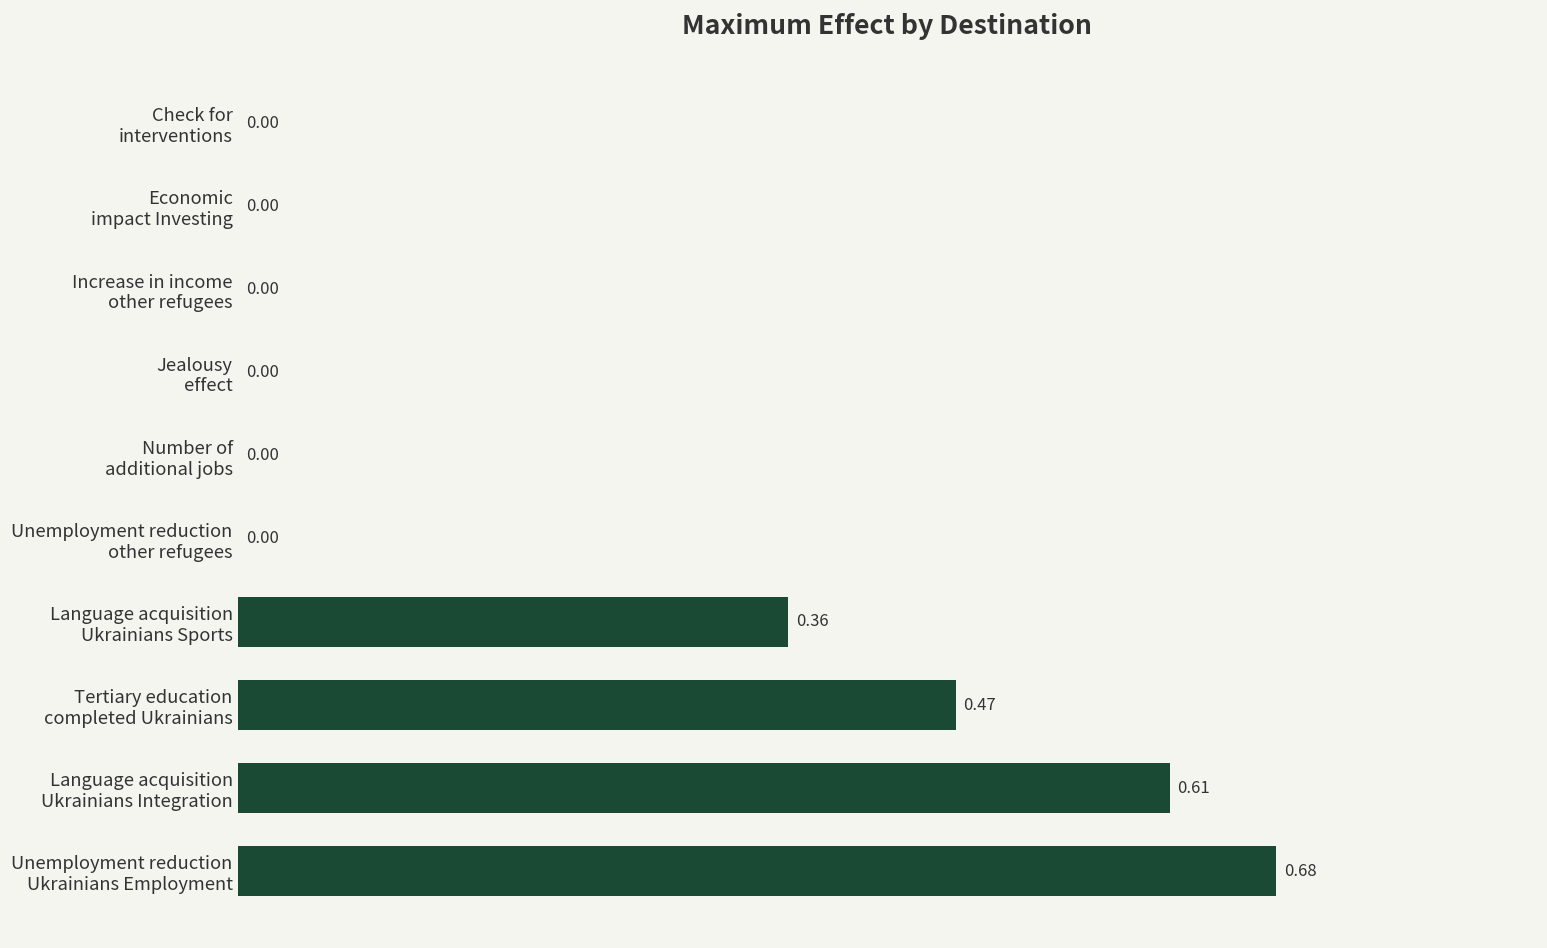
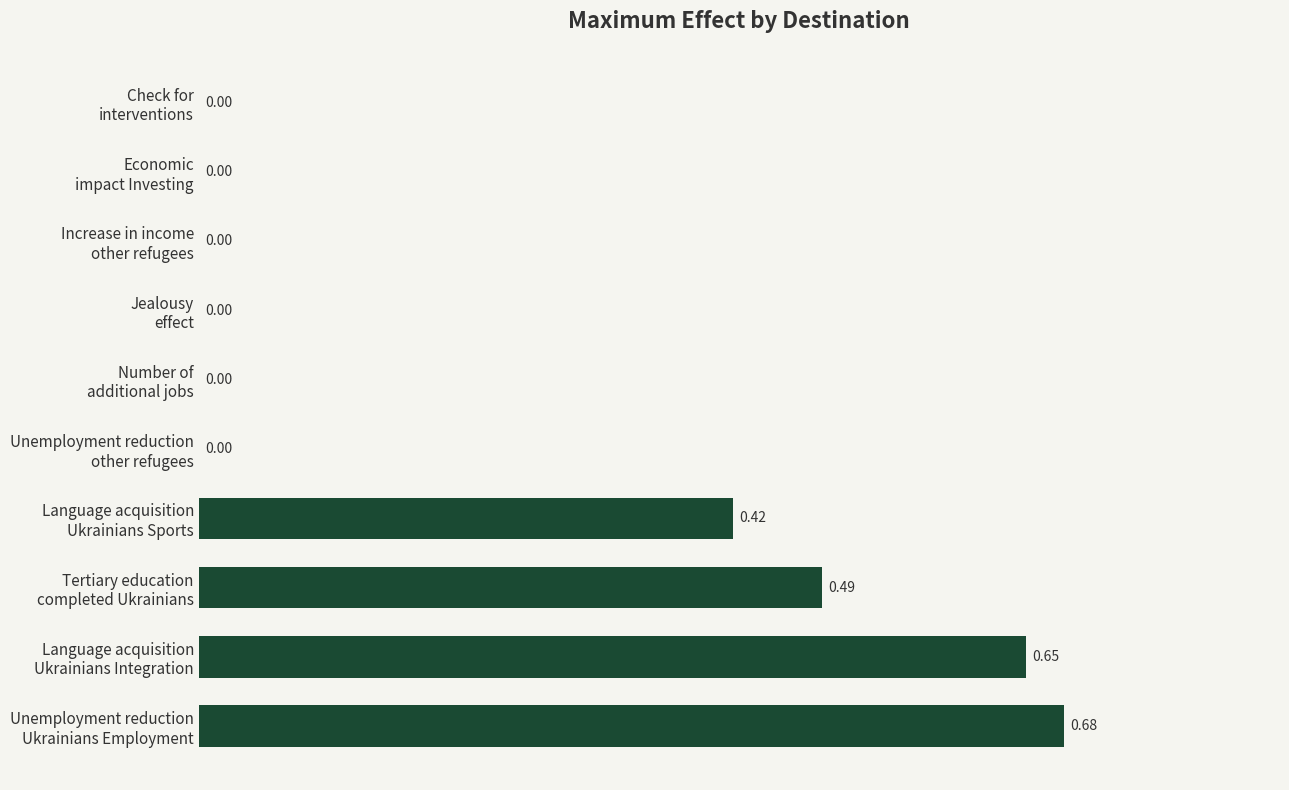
  {
    "Check for interventions": 0.00,
    "Economic impact Investing": 0.00,
    "Increase in income other refugees": 0.00,
    "Jealousy effect": 0.00,
    "Number of additional jobs": 0.00,
    "Unemployment reduction other refugees": 0.00,
-   "Language acquisition Ukrainians Sports": 0.36,
-   "Tertiary education completed Ukrainians": 0.47,
-   "Language acquisition Ukrainians Integration": 0.61,
+   "Language acquisition Ukrainians Sports": 0.42,
+   "Tertiary education completed Ukrainians": 0.49,
+   "Language acquisition Ukrainians Integration": 0.65,
    "Unemployment reduction Ukrainians Employment": 0.68
  }
